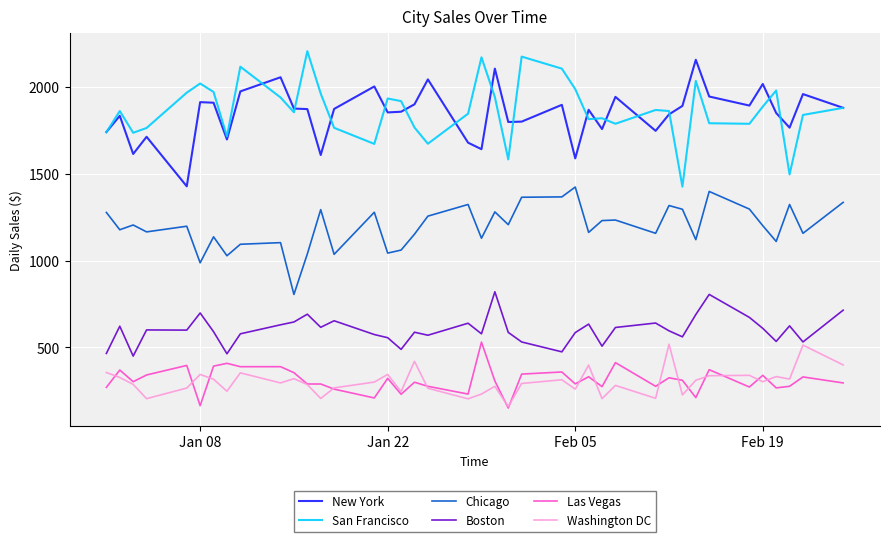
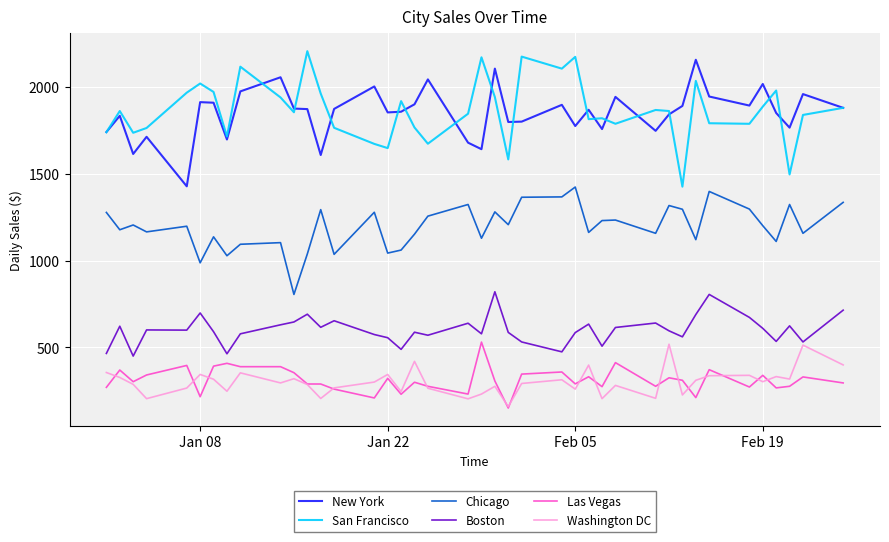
  {
    "New York": {
      "Jan 08": 1910,
      "Jan 22": 1850,
-     "Feb 05": 1590,
+     "Feb 05": 1780,
      "Feb 19": 2020
    },
    "San Francisco": {
      "Jan 08": 2020,
-     "Jan 22": 1930,
-     "Feb 05": 1990,
+     "Jan 22": 1650,
+     "Feb 05": 2170,
      "Feb 19": 1890
    },
    "Chicago": {
      "Jan 08": 990,
      "Jan 22": 1040,
      "Feb 05": 1420,
      "Feb 19": 1200
    },
    "Boston": {
      "Jan 08": 700,
      "Jan 22": 560,
      "Feb 05": 590,
      "Feb 19": 610
    },
    "Las Vegas": {
-     "Jan 08": 160,
+     "Jan 08": 220,
      "Jan 22": 320,
      "Feb 05": 290,
      "Feb 19": 340
    },
    "Washington DC": {
      "Jan 08": 340,
      "Jan 22": 340,
      "Feb 05": 260,
      "Feb 19": 300
    }
  }
